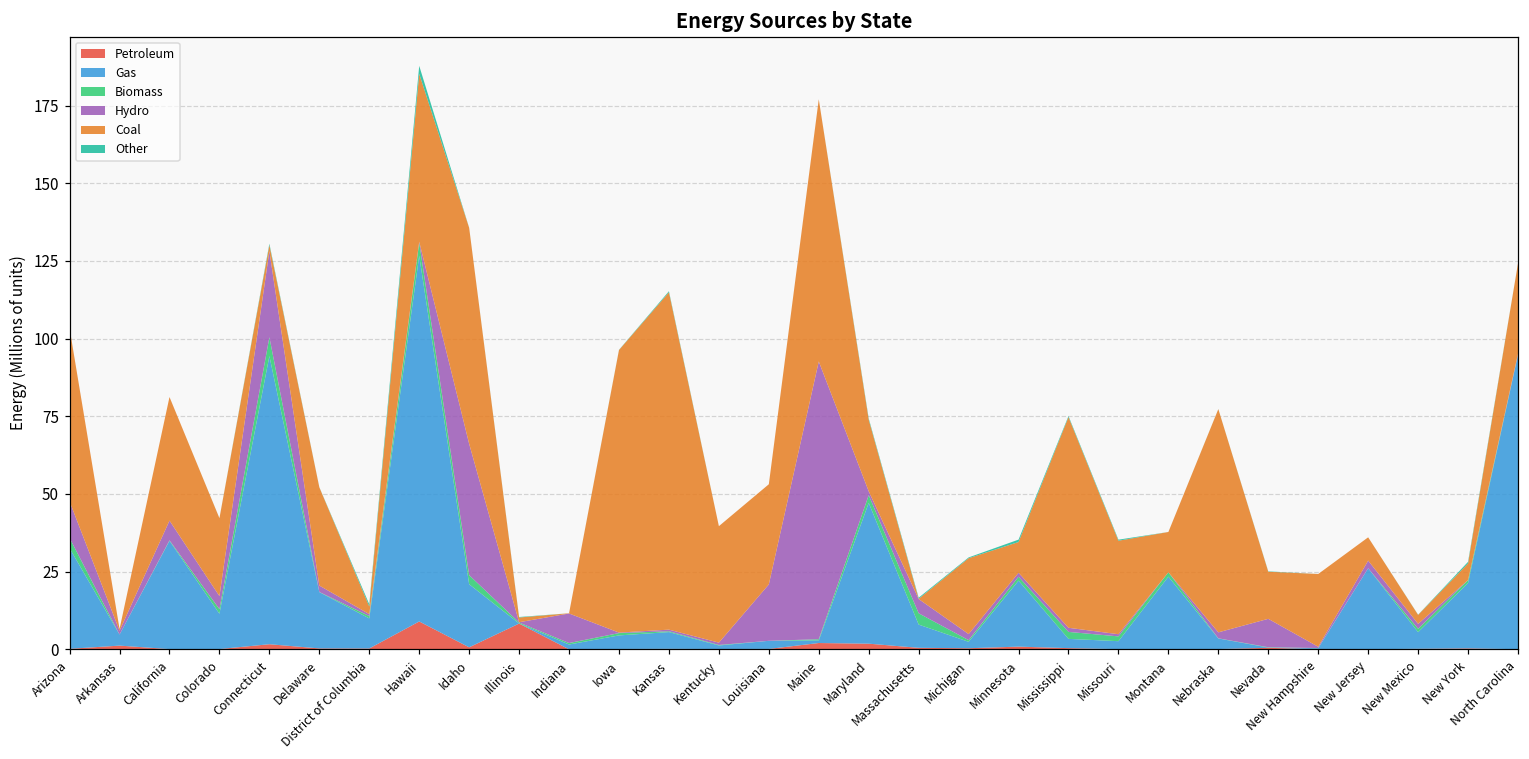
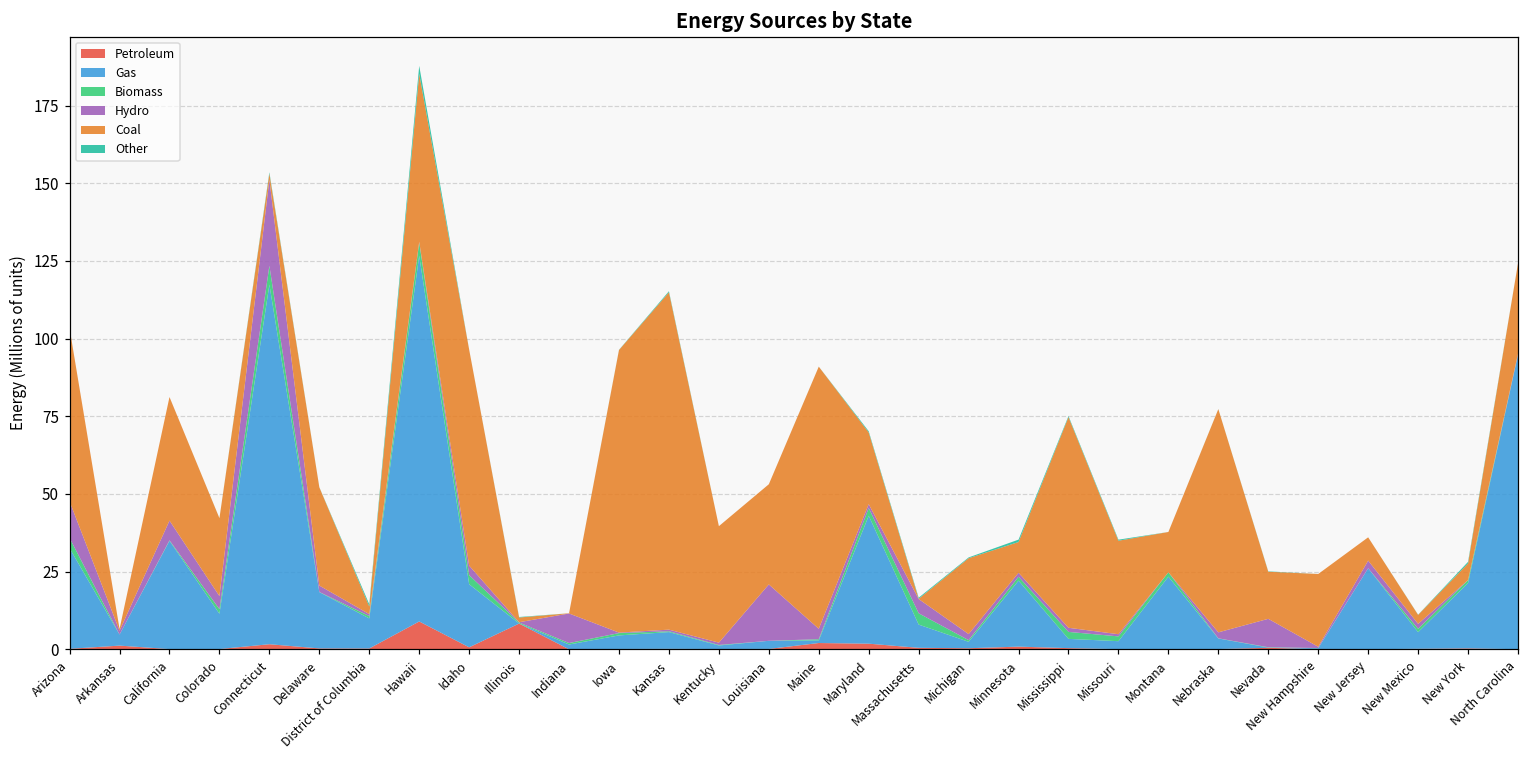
  {
    "Gas": {
      "Arizona": 32,
      "Colorado": 11,
-     "Connecticut": 93,
+     "Connecticut": 116,
      "Hawaii": 118,
      "Idaho": 20,
-     "Maryland": 45,
+     "Maryland": 41,
      "Massachusetts": 7,
      "Minnesota": 21,
      "Mississippi": 3,
      "Missouri": 3,
      "Montana": 23,
      "New Mexico": 5,
      "New York": 21
    },
    "Hydro": {
      "Arizona": 12,
      "California": 6,
      "Colorado": 4,
      "Connecticut": 28,
      "Delaware": 2,
-     "Idaho": 42,
+     "Idaho": 3,
      "Louisiana": 18,
-     "Maine": 89,
+     "Maine": 3,
      "Maryland": 1,
      "Michigan": 2,
      "Minnesota": 1,
      "Mississippi": 1,
      "Nebraska": 2,
      "Nevada": 9,
      "New Jersey": 2,
      "New Mexico": 2
    }
  }
